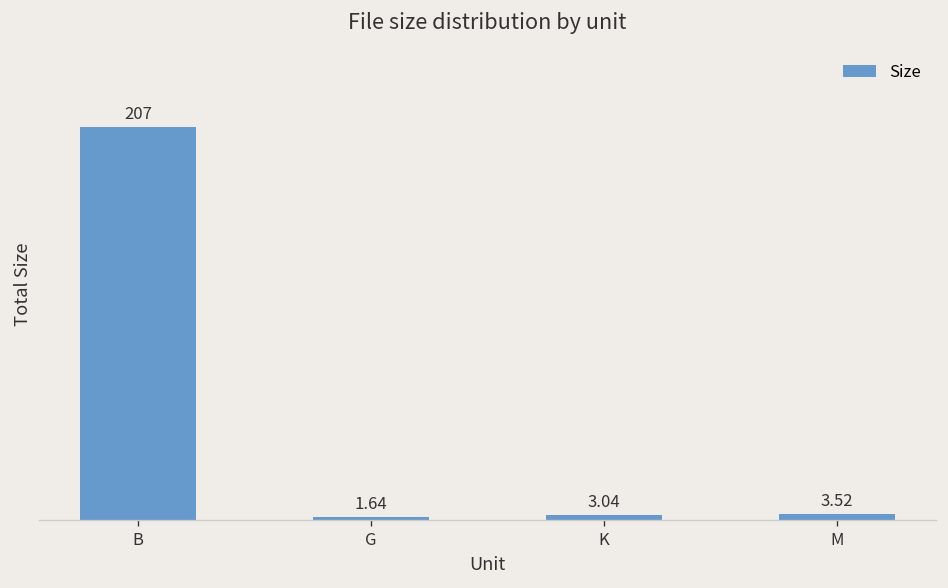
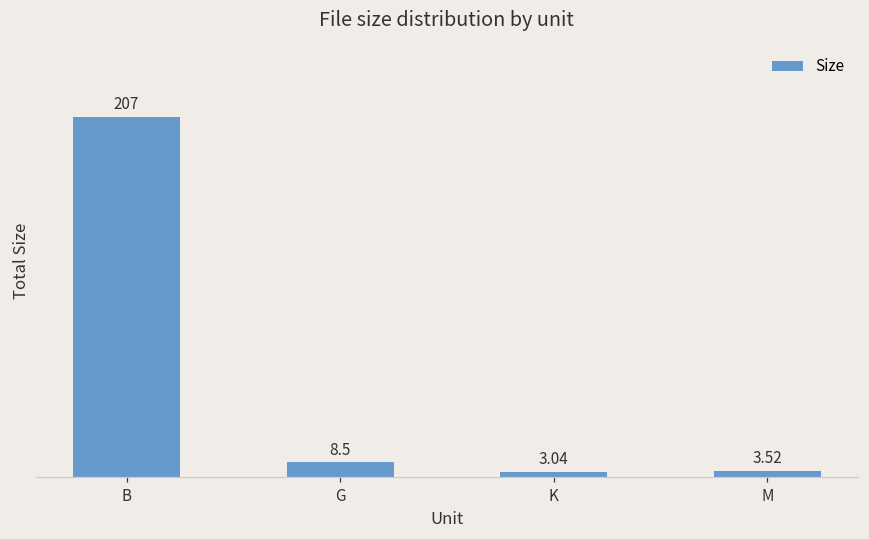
  {
    "B": 207,
-   "G": 1.64,
+   "G": 8.5,
    "K": 3.04,
    "M": 3.52
  }
